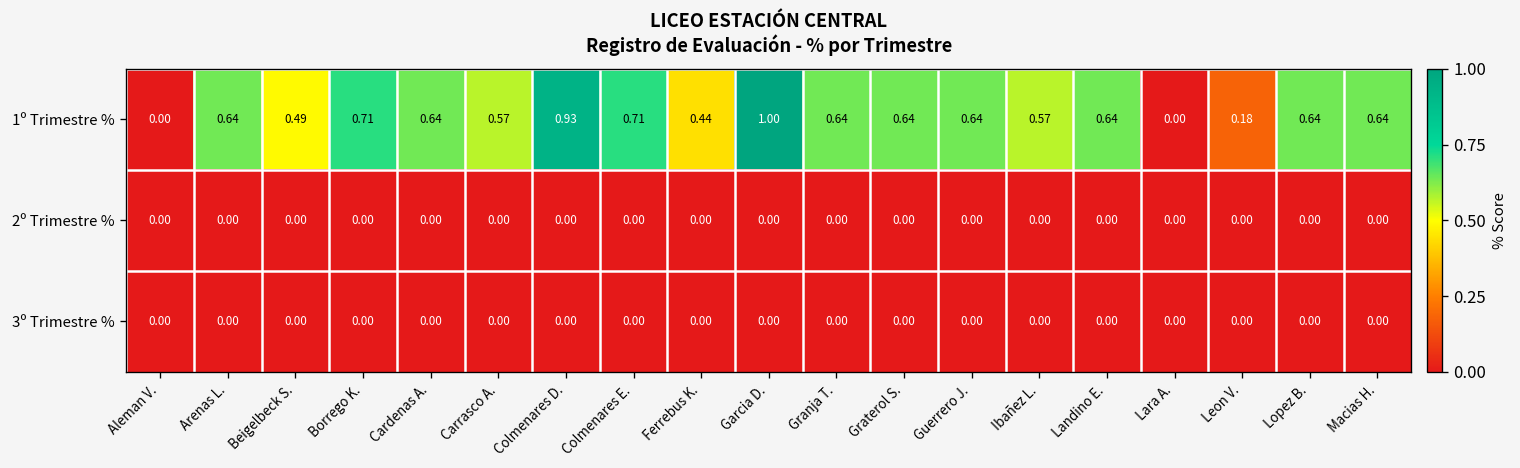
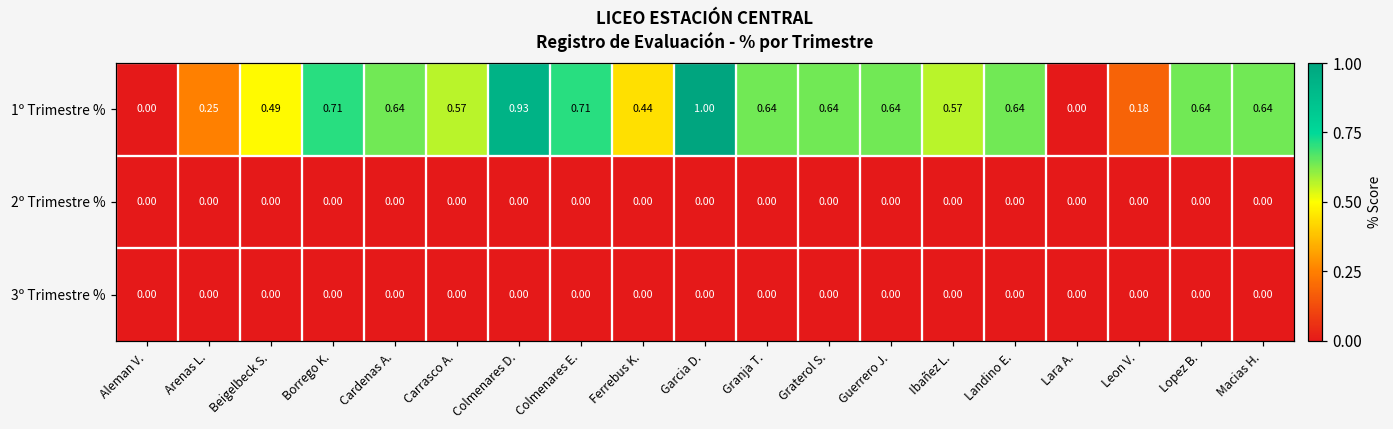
  {
    "1º Trimestre %": {
      "Aleman V.": 0.00,
-     "Arenas L.": 0.64,
+     "Arenas L.": 0.25,
      "Beigelbeck S.": 0.49,
      "Borrego K.": 0.71,
      "Cardenas A.": 0.64,
      "Carrasco A.": 0.57,
      "Colmenares D.": 0.93,
      "Colmenares E.": 0.71,
      "Ferrebus K.": 0.44,
      "Garcia D.": 1.00,
      "Granja T.": 0.64,
      "Graterol S.": 0.64,
      "Guerrero J.": 0.64,
      "Ibañez L.": 0.57,
      "Landino E.": 0.64,
      "Lara A.": 0.00,
      "Leon V.": 0.18,
      "Lopez B.": 0.64,
      "Macias H.": 0.64
    },
    "2º Trimestre %": {
      "Aleman V.": 0.00,
      "Arenas L.": 0.00,
      "Beigelbeck S.": 0.00,
      "Borrego K.": 0.00,
      "Cardenas A.": 0.00,
      "Carrasco A.": 0.00,
      "Colmenares D.": 0.00,
      "Colmenares E.": 0.00,
      "Ferrebus K.": 0.00,
      "Garcia D.": 0.00,
      "Granja T.": 0.00,
      "Graterol S.": 0.00,
      "Guerrero J.": 0.00,
      "Ibañez L.": 0.00,
      "Landino E.": 0.00,
      "Lara A.": 0.00,
      "Leon V.": 0.00,
      "Lopez B.": 0.00,
      "Macias H.": 0.00
    },
    "3º Trimestre %": {
      "Aleman V.": 0.00,
      "Arenas L.": 0.00,
      "Beigelbeck S.": 0.00,
      "Borrego K.": 0.00,
      "Cardenas A.": 0.00,
      "Carrasco A.": 0.00,
      "Colmenares D.": 0.00,
      "Colmenares E.": 0.00,
      "Ferrebus K.": 0.00,
      "Garcia D.": 0.00,
      "Granja T.": 0.00,
      "Graterol S.": 0.00,
      "Guerrero J.": 0.00,
      "Ibañez L.": 0.00,
      "Landino E.": 0.00,
      "Lara A.": 0.00,
      "Leon V.": 0.00,
      "Lopez B.": 0.00,
      "Macias H.": 0.00
    }
  }
